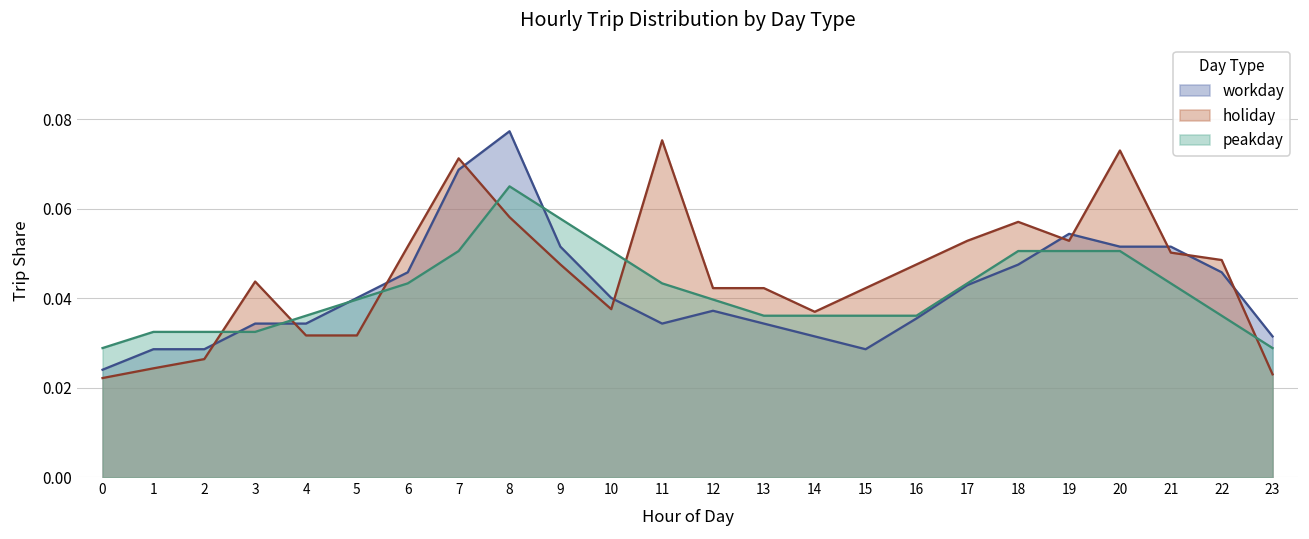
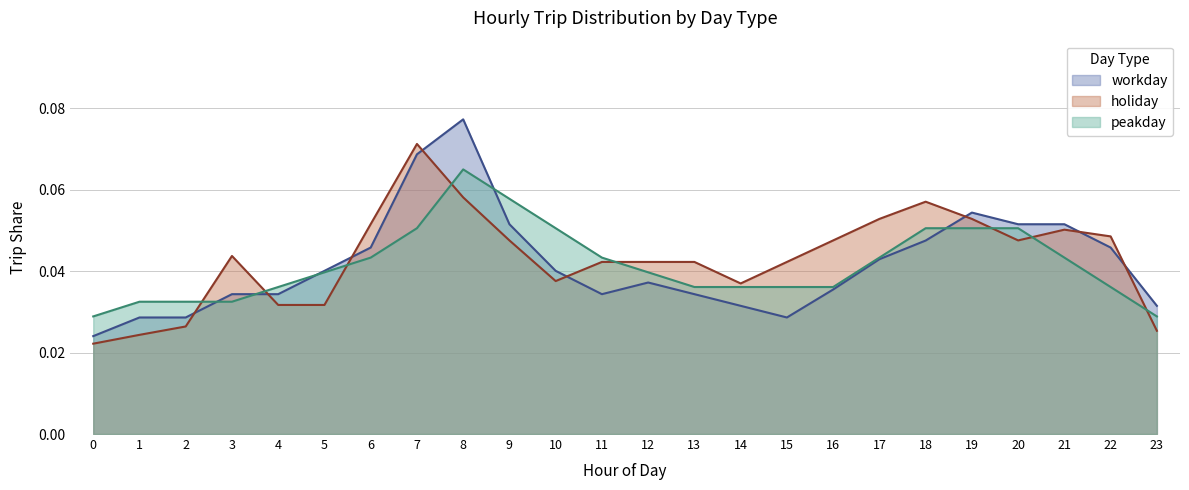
  {
    "holiday": {
      "0": 0.022,
      "1": 0.024,
      "2": 0.026,
      "3": 0.044,
      "4": 0.032,
      "5": 0.032,
      "6": 0.052,
      "7": 0.071,
      "8": 0.058,
      "9": 0.048,
      "10": 0.038,
-     "11": 0.075,
+     "11": 0.042,
      "12": 0.042,
      "13": 0.042,
      "14": 0.037,
      "15": 0.042,
      "16": 0.048,
      "17": 0.053,
      "18": 0.057,
      "19": 0.053,
-     "20": 0.073,
+     "20": 0.048,
      "21": 0.050,
      "22": 0.049,
-     "23": 0.023
+     "23": 0.025
    }
  }
